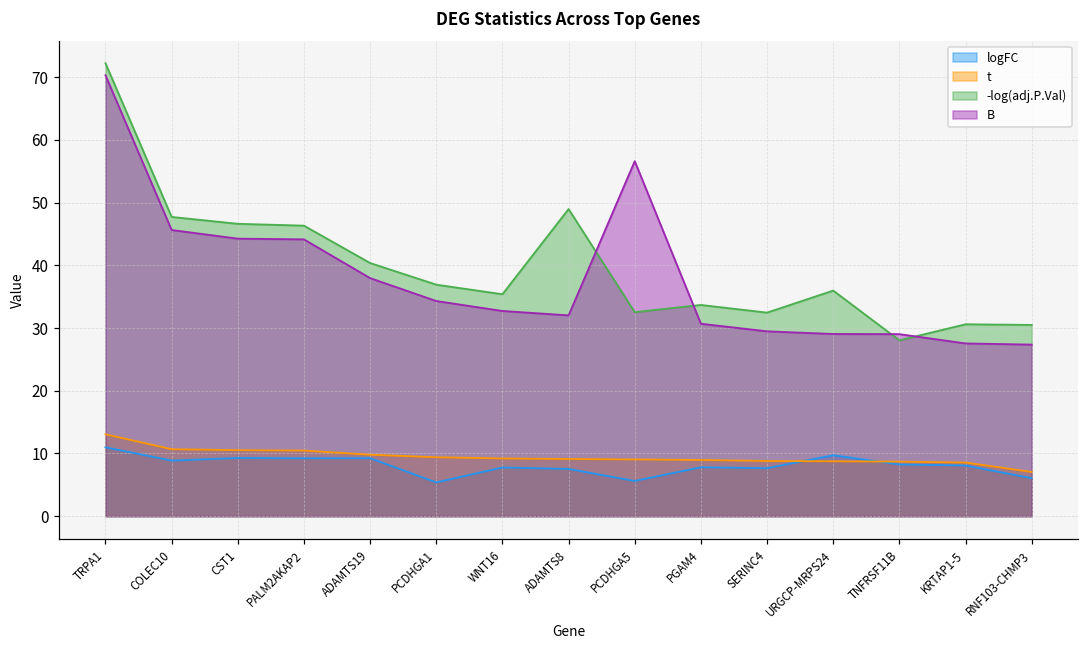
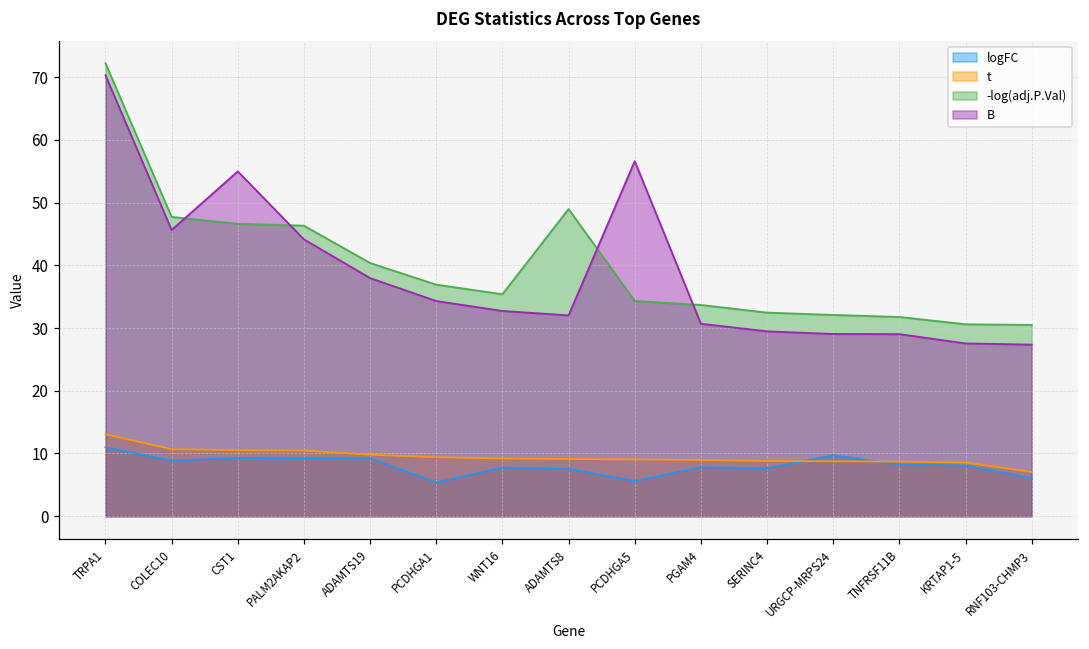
  {
    "logFC": {
      "TRPA1": 11,
      "COLEC10": 9,
      "CST1": 9,
      "PALM2AKAP2": 9,
      "ADAMTS19": 9,
      "PCDHGA1": 5,
      "WNT16": 8,
      "ADAMTS8": 8,
      "PCDHGA5": 6,
      "PGAM4": 8,
      "SERINC4": 8,
      "URGCP-MRPS24": 10,
      "KRTAP1-5": 8,
      "RNF103-CHMP3": 6
    },
    "t": {
      "TRPA1": 13,
      "COLEC10": 11,
      "CST1": 11,
      "PALM2AKAP2": 10,
      "ADAMTS19": 10,
      "PCDHGA1": 9,
      "WNT16": 9,
      "ADAMTS8": 9,
      "PCDHGA5": 9,
      "PGAM4": 9,
      "SERINC4": 9,
      "URGCP-MRPS24": 9,
      "KRTAP1-5": 9,
      "RNF103-CHMP3": 7
    },
    "-log(adj.P.Val)": {
      "TRPA1": 72,
      "COLEC10": 48,
      "CST1": 47,
      "PALM2AKAP2": 46,
      "ADAMTS19": 40,
      "PCDHGA1": 37,
      "WNT16": 35,
      "ADAMTS8": 49,
-     "PCDHGA5": 33,
+     "PCDHGA5": 34,
      "PGAM4": 34,
      "SERINC4": 32,
-     "URGCP-MRPS24": 36,
-     "TNFRSF11B": 28,
+     "URGCP-MRPS24": 32,
+     "TNFRSF11B": 32,
      "KRTAP1-5": 31,
      "RNF103-CHMP3": 30
    },
    "B": {
      "TRPA1": 70,
      "COLEC10": 46,
-     "CST1": 44,
+     "CST1": 55,
      "PALM2AKAP2": 44,
      "ADAMTS19": 38,
      "PCDHGA1": 34,
      "WNT16": 33,
      "ADAMTS8": 32,
      "PCDHGA5": 57,
      "PGAM4": 31,
      "SERINC4": 29,
      "URGCP-MRPS24": 29,
      "TNFRSF11B": 29,
      "KRTAP1-5": 28,
      "RNF103-CHMP3": 27
    }
  }
